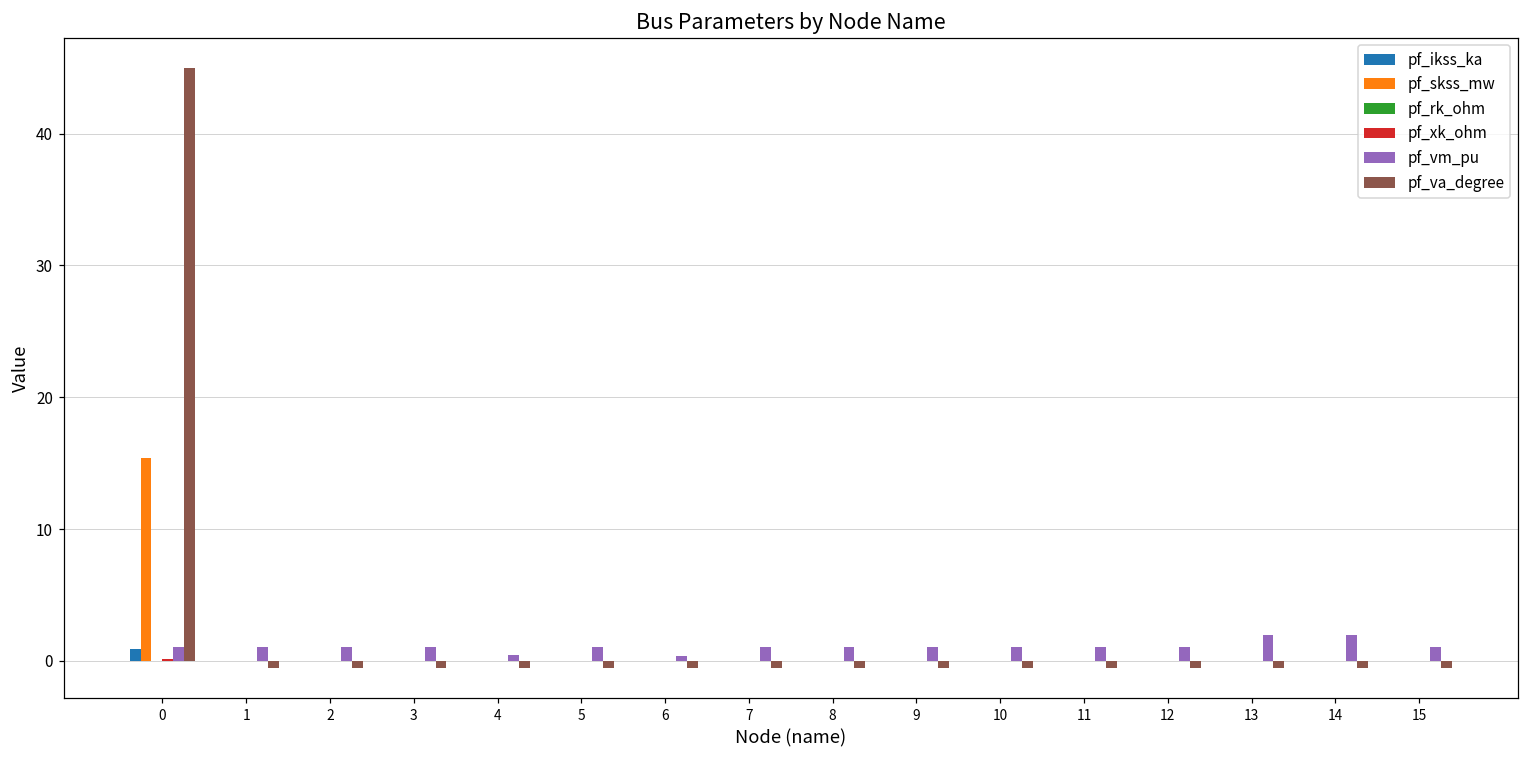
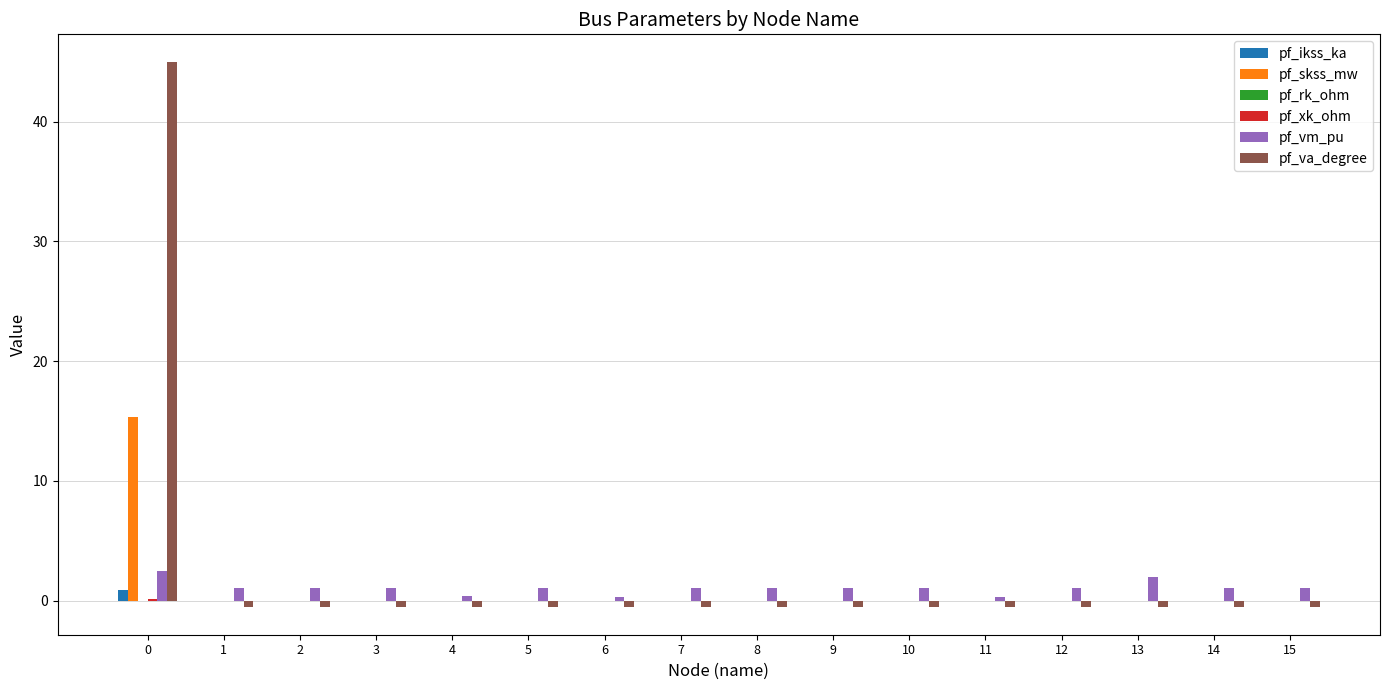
  {
    "pf_ikss_ka": {
      "0": 0.9,
      "1": 0.0,
      "2": 0.0,
      "3": 0.0,
      "4": 0.0,
      "5": 0.0,
      "6": 0.0,
      "7": 0.0,
      "8": 0.0,
      "9": 0.0,
      "10": 0.0,
      "11": 0.0,
      "12": 0.0,
      "13": 0.0,
      "14": 0.0,
      "15": 0.0
    },
    "pf_skss_mw": {
      "0": 15.4,
      "1": 0.0,
      "2": 0.0,
      "3": 0.0,
      "4": 0.0,
      "5": 0.0,
      "6": 0.0,
      "7": 0.0,
      "8": 0.0,
      "9": 0.0,
      "10": 0.0,
      "11": 0.0,
      "12": 0.0,
      "13": 0.0,
      "14": 0.0,
      "15": 0.0
    },
    "pf_rk_ohm": {
      "1": 0.0,
      "2": 0.0,
      "3": 0.0,
      "4": 0.0,
      "5": 0.0,
      "6": 0.0,
      "7": 0.0,
      "8": 0.0,
      "9": 0.0,
      "10": 0.0,
      "11": 0.0,
      "12": 0.0,
      "13": 0.0,
      "14": 0.0,
      "15": 0.0
    },
    "pf_xk_ohm": {
      "1": 0.0,
      "2": 0.0,
      "3": 0.0,
      "4": 0.0,
      "5": 0.0,
      "6": 0.0,
      "7": 0.0,
      "8": 0.0,
      "9": 0.0,
      "10": 0.0,
      "11": 0.0,
      "12": 0.0,
      "13": 0.0,
      "14": 0.0,
      "15": 0.0
    },
    "pf_vm_pu": {
-     "0": 1.1,
+     "0": 2.5,
      "1": 1.1,
      "2": 1.1,
      "3": 1.1,
      "4": 0.4,
      "5": 1.1,
      "6": 0.3,
      "7": 1.1,
      "8": 1.1,
      "9": 1.1,
      "10": 1.1,
-     "11": 1.1,
+     "11": 0.3,
      "12": 1.1,
      "13": 1.9,
-     "14": 1.9,
+     "14": 1.1,
      "15": 1.1
    },
    "pf_va_degree": {
      "0": 45.0,
      "1": -0.6,
      "2": -0.6,
      "3": -0.6,
      "4": -0.6,
      "5": -0.6,
      "6": -0.6,
      "7": -0.6,
      "8": -0.6,
      "9": -0.6,
      "10": -0.6,
      "11": -0.6,
      "12": -0.6,
      "13": -0.6,
      "14": -0.6,
      "15": -0.6
    }
  }
